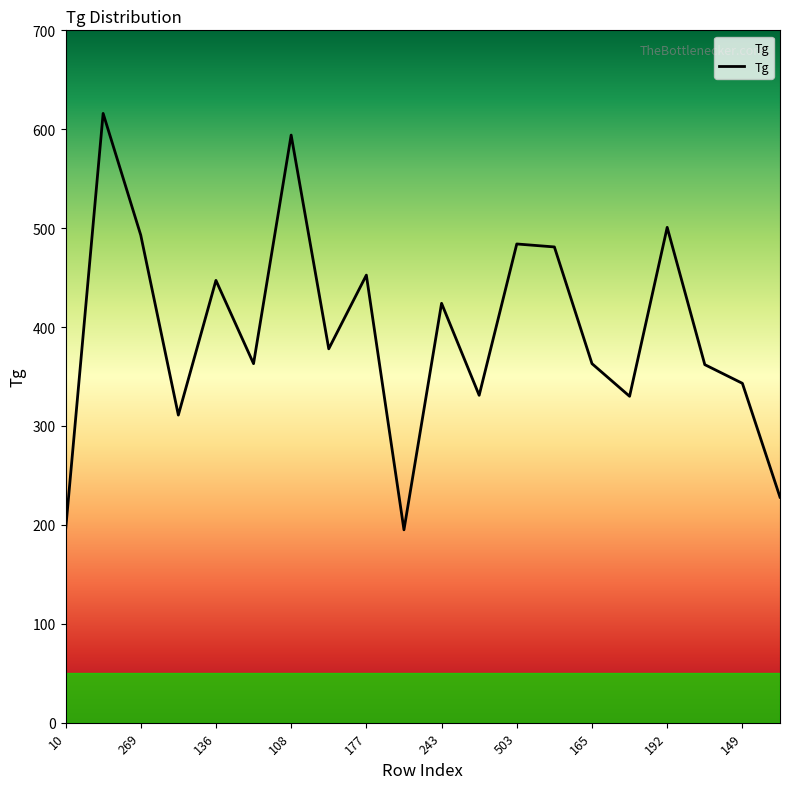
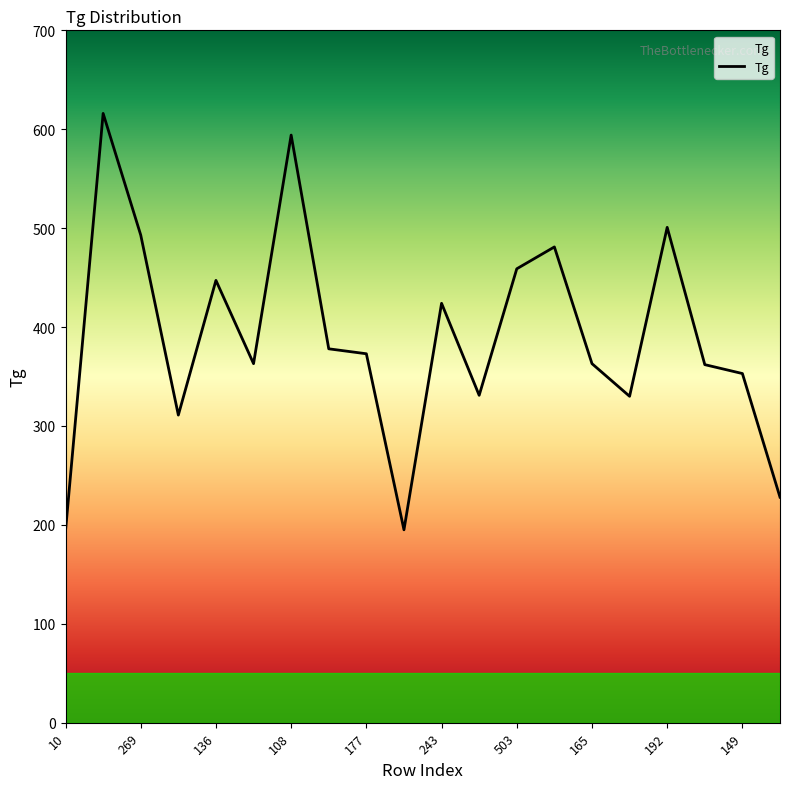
  {
    "10": 190,
    "269": 490,
    "136": 450,
    "108": 590,
-   "177": 450,
+   "177": 370,
    "243": 420,
-   "503": 480,
+   "503": 460,
    "165": 360,
    "192": 500,
-   "149": 340
+   "149": 350
  }
